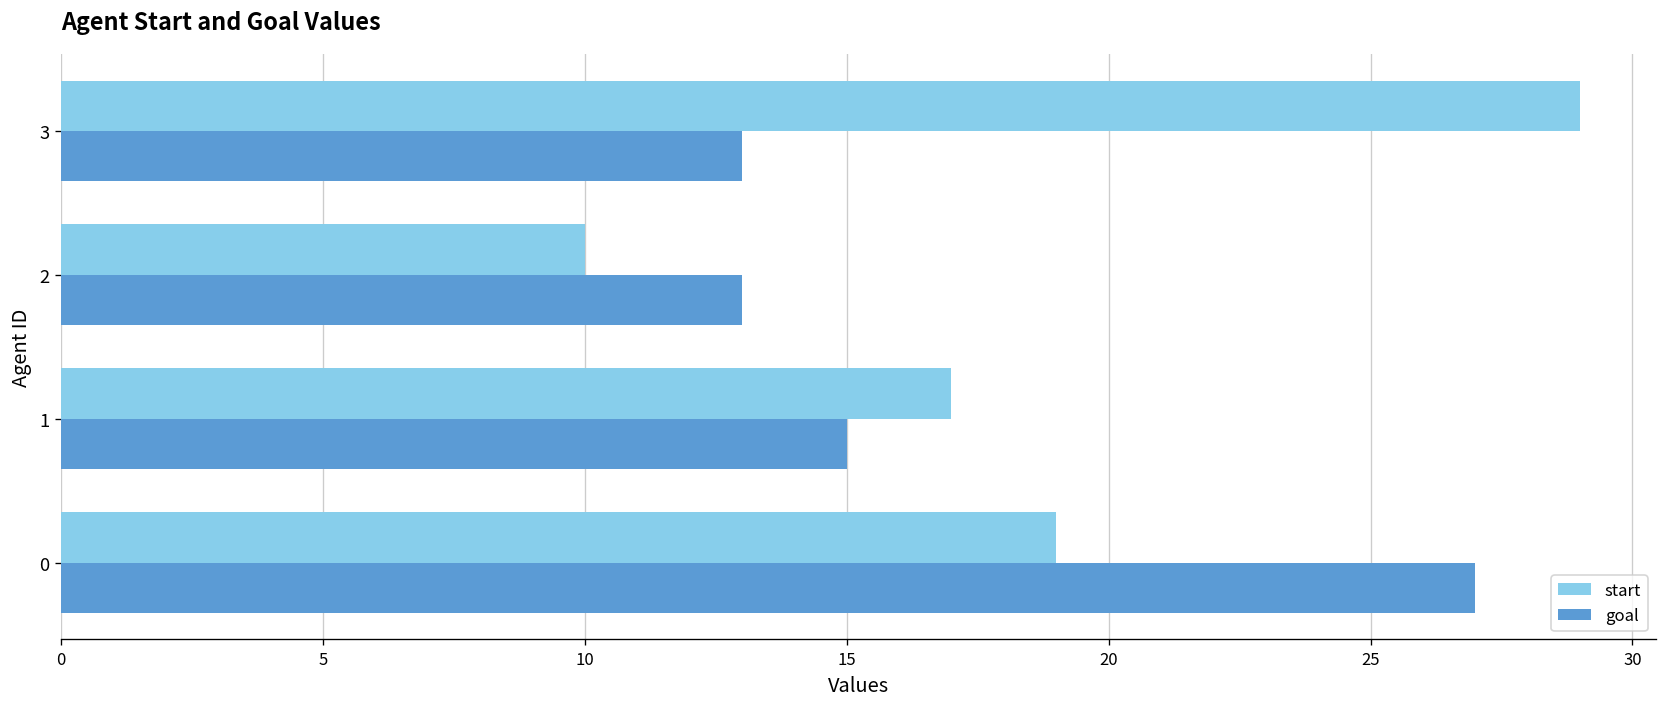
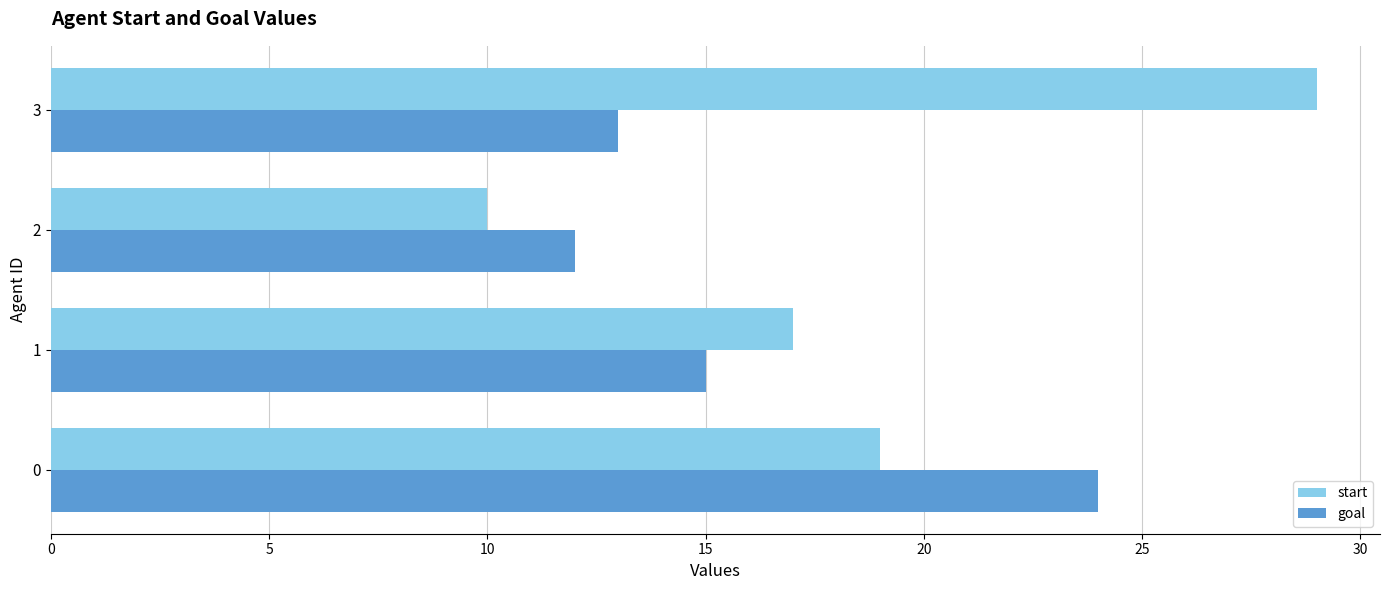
  {
    "start": {
      "3": 29,
      "2": 10,
      "1": 17,
      "0": 19
    },
    "goal": {
      "3": 13,
-     "2": 13,
+     "2": 12,
      "1": 15,
-     "0": 27
+     "0": 24
    }
  }
